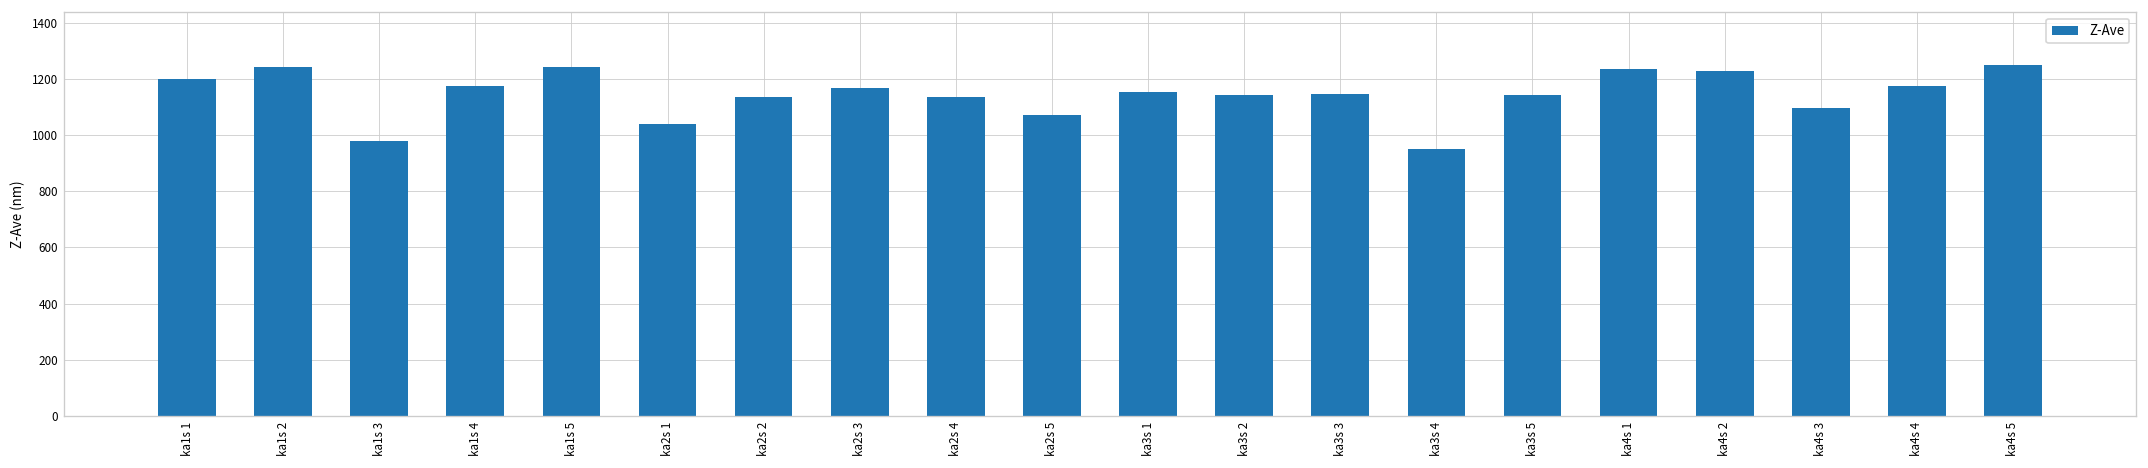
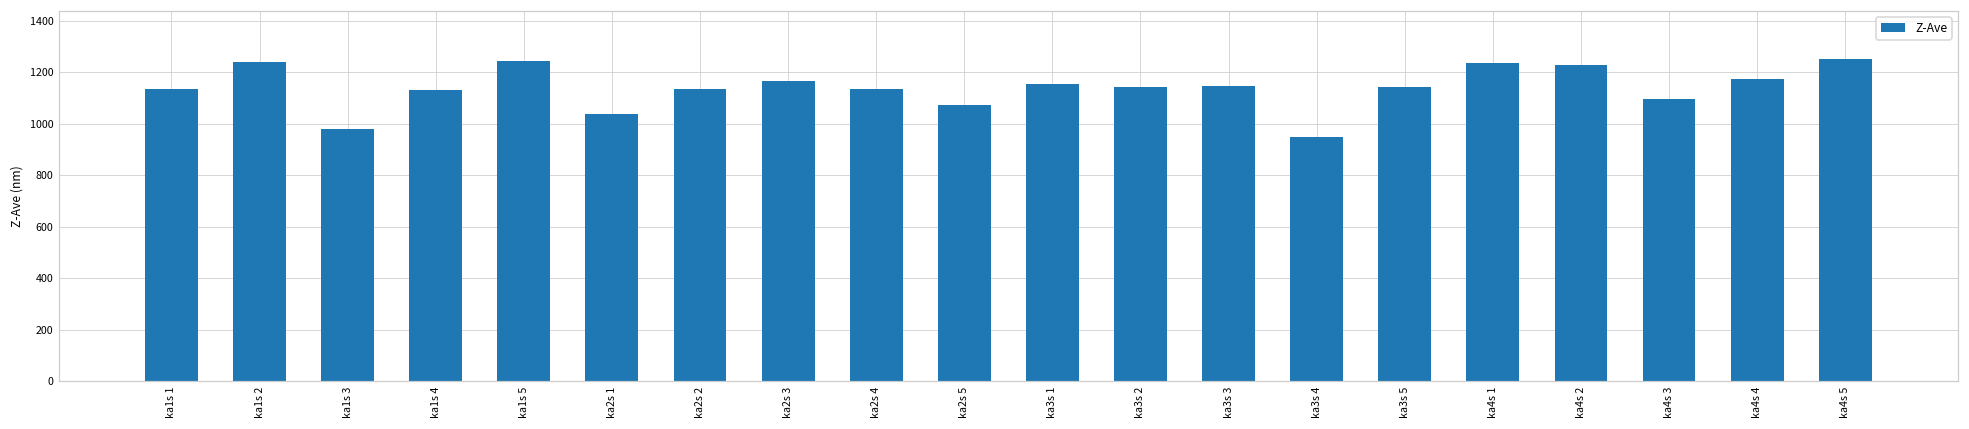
  {
-   "ka1s 1": 1200,
+   "ka1s 1": 1140,
    "ka1s 2": 1240,
    "ka1s 3": 980,
-   "ka1s 4": 1180,
+   "ka1s 4": 1130,
    "ka1s 5": 1240,
    "ka2s 1": 1040,
    "ka2s 2": 1140,
    "ka2s 3": 1170,
    "ka2s 4": 1140,
    "ka2s 5": 1070,
    "ka3s 1": 1150,
    "ka3s 2": 1140,
    "ka3s 3": 1150,
    "ka3s 4": 950,
    "ka3s 5": 1140,
    "ka4s 1": 1240,
    "ka4s 2": 1230,
    "ka4s 3": 1100,
    "ka4s 4": 1170,
    "ka4s 5": 1250
  }
